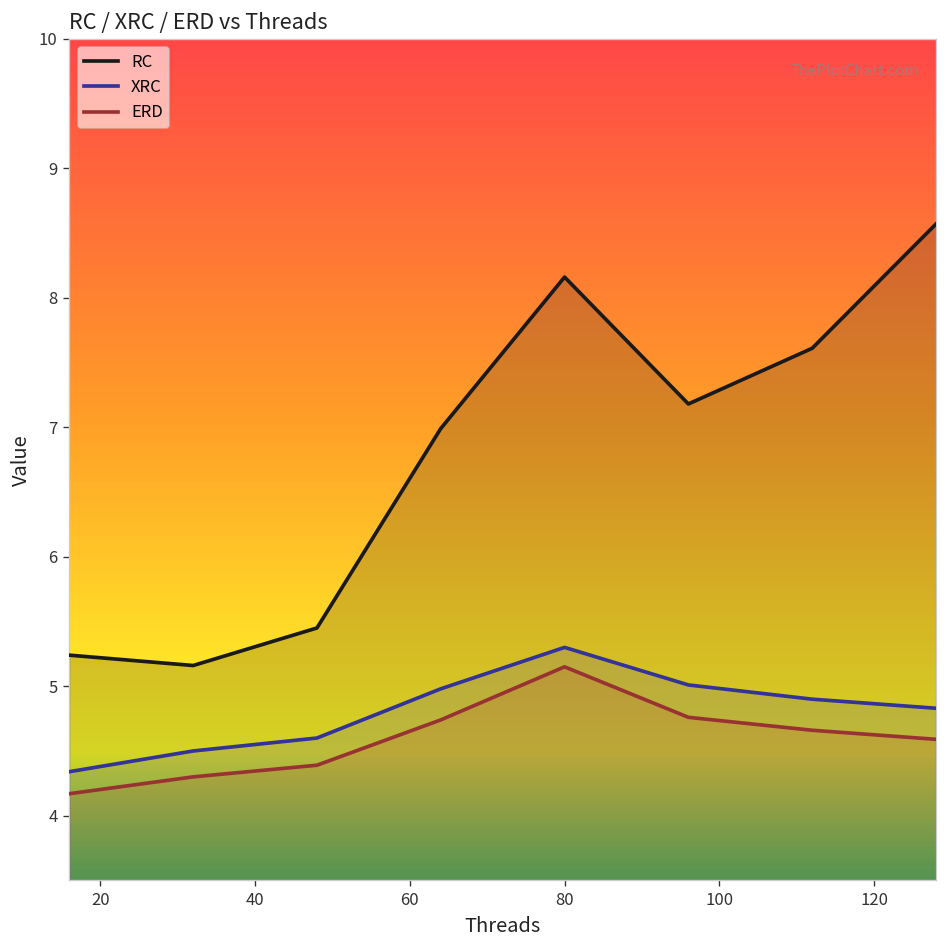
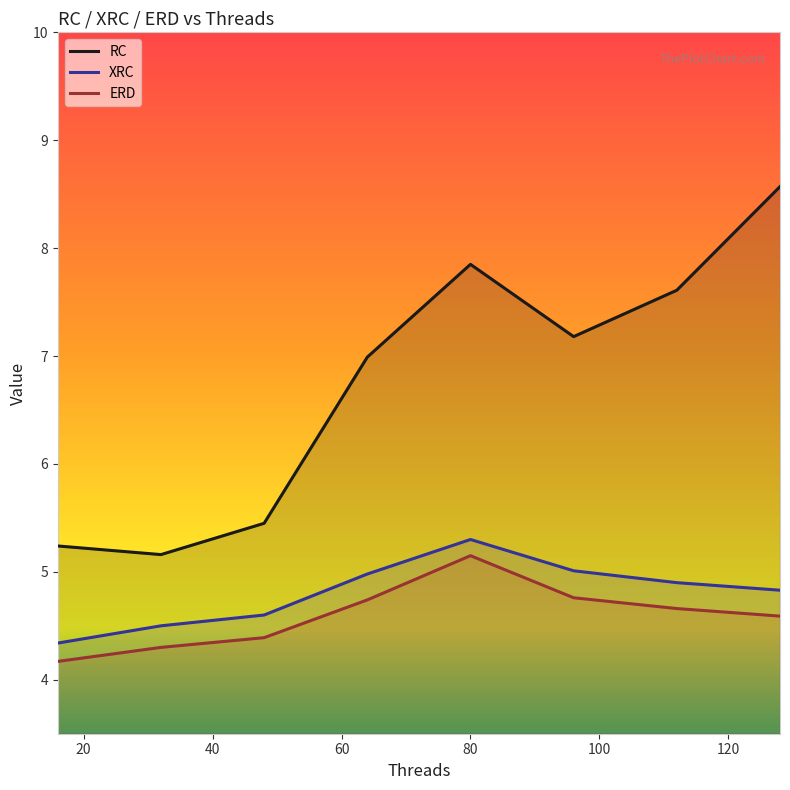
  {
    "RC": {
-     "80": 8.16
+     "80": 7.85
    },
    "XRC": {
      "80": 5.30
    },
    "ERD": {
      "80": 5.15
    }
  }
